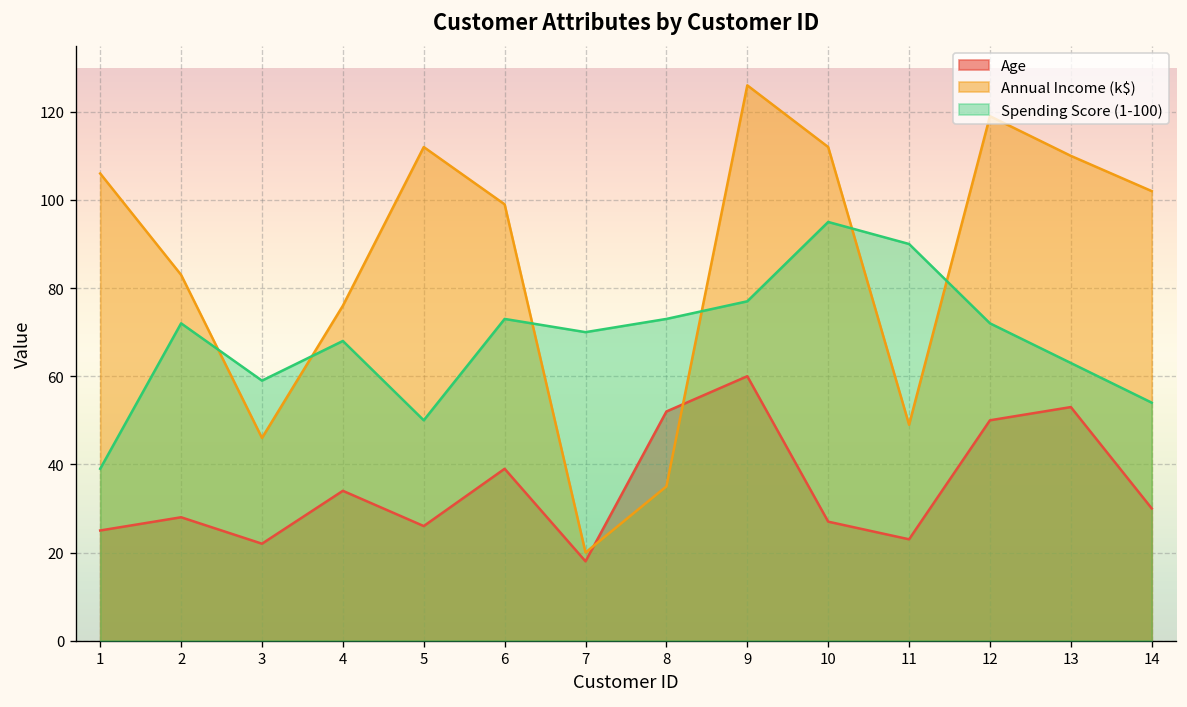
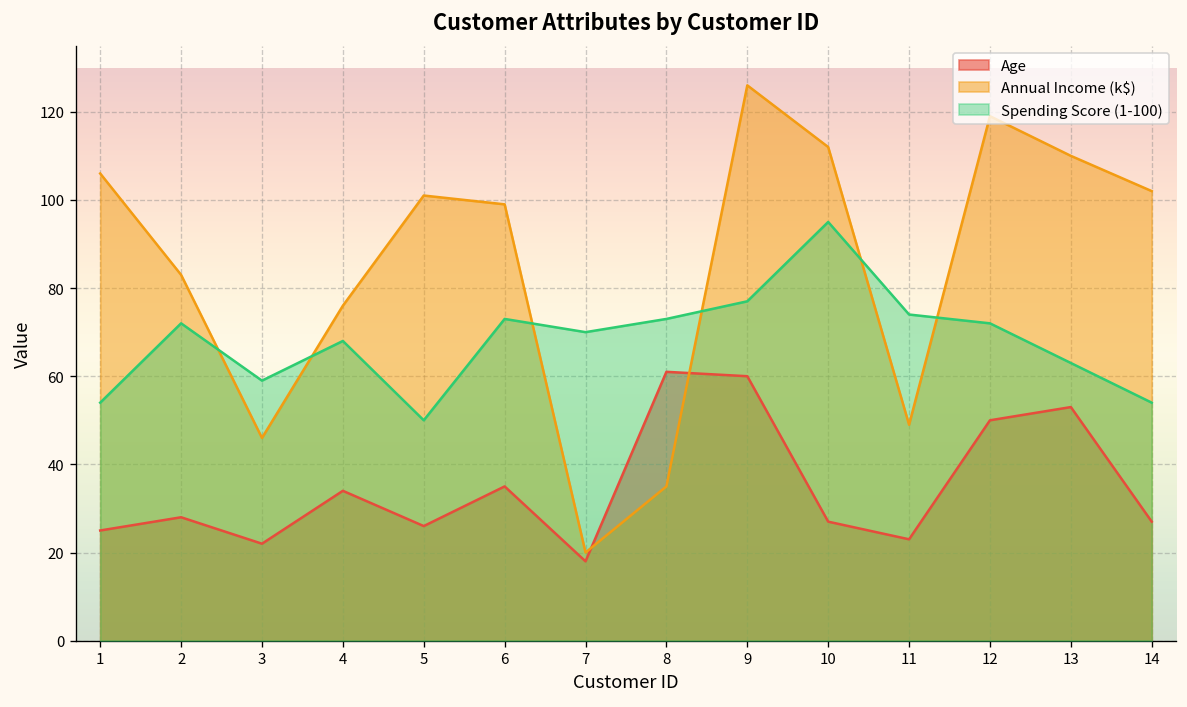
  {
    "Age": {
      "1": 25,
      "2": 28,
      "3": 22,
      "4": 34,
      "5": 26,
-     "6": 39,
+     "6": 35,
      "7": 18,
-     "8": 52,
+     "8": 61,
      "9": 60,
      "10": 27,
      "11": 23,
      "12": 50,
      "13": 53,
-     "14": 30
+     "14": 27
    },
    "Annual Income (k$)": {
      "1": 106,
      "2": 83,
      "3": 46,
      "4": 76,
-     "5": 112,
+     "5": 101,
      "6": 99,
      "7": 20,
      "8": 35,
      "9": 126,
      "10": 112,
      "11": 49,
      "13": 110,
      "14": 102
    },
    "Spending Score (1-100)": {
-     "1": 39,
+     "1": 54,
      "2": 72,
      "3": 59,
      "4": 68,
      "5": 50,
      "6": 73,
      "7": 70,
      "8": 73,
      "9": 77,
      "10": 95,
-     "11": 90,
+     "11": 74,
      "12": 72,
      "13": 63,
      "14": 54
    }
  }
